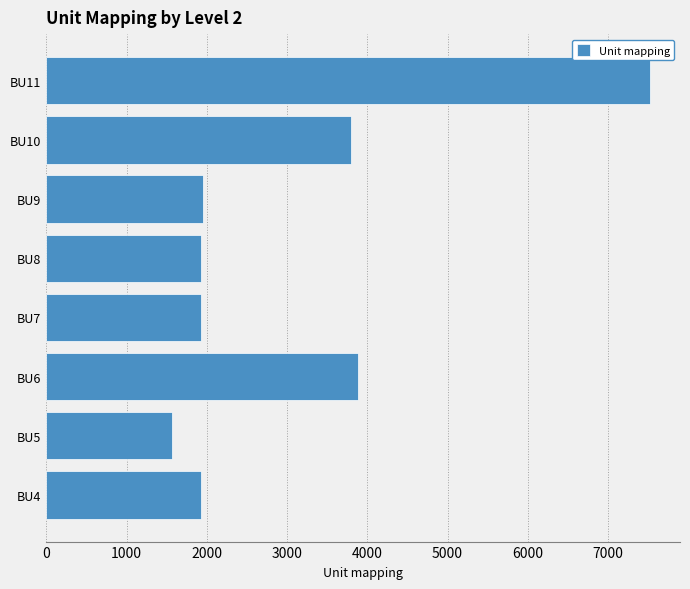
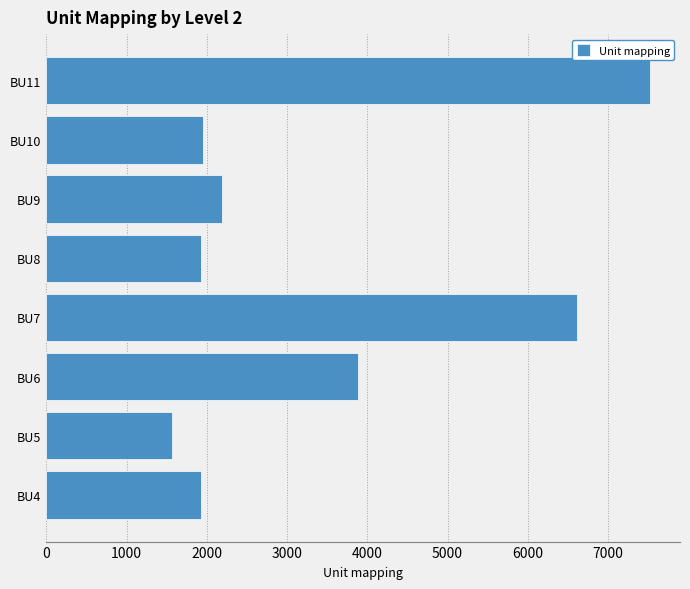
  {
    "BU11": 7500,
-   "BU10": 3800,
-   "BU9": 2000,
+   "BU10": 2000,
+   "BU9": 2200,
    "BU8": 1900,
-   "BU7": 1900,
+   "BU7": 6600,
    "BU6": 3900,
    "BU5": 1600,
    "BU4": 1900
  }
